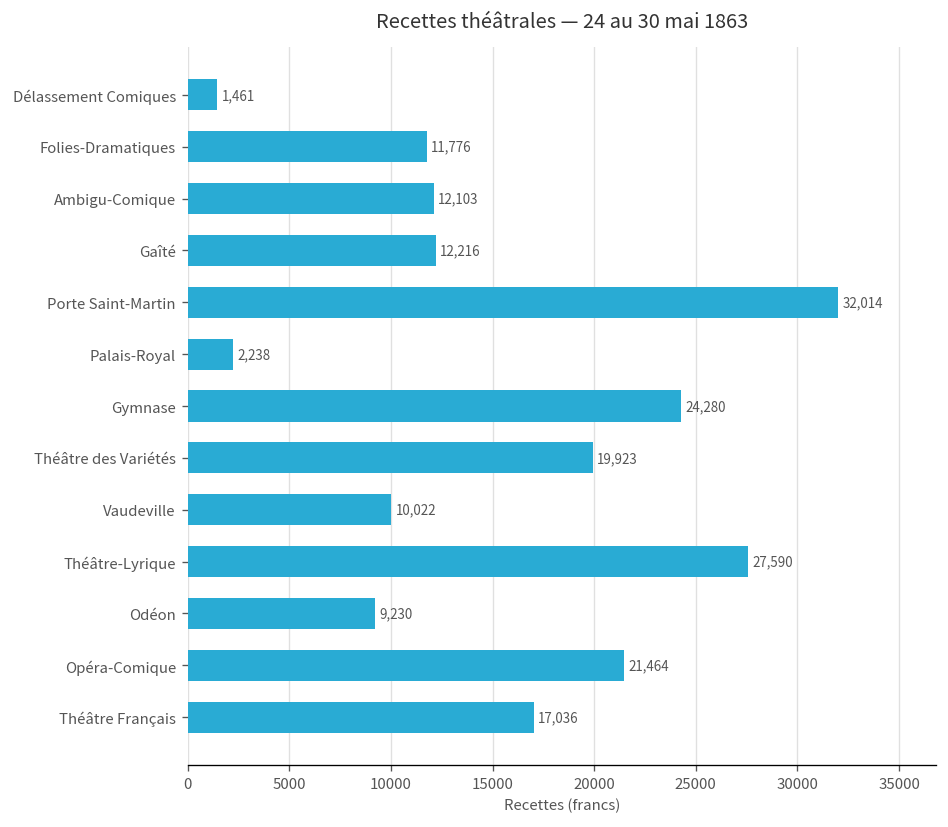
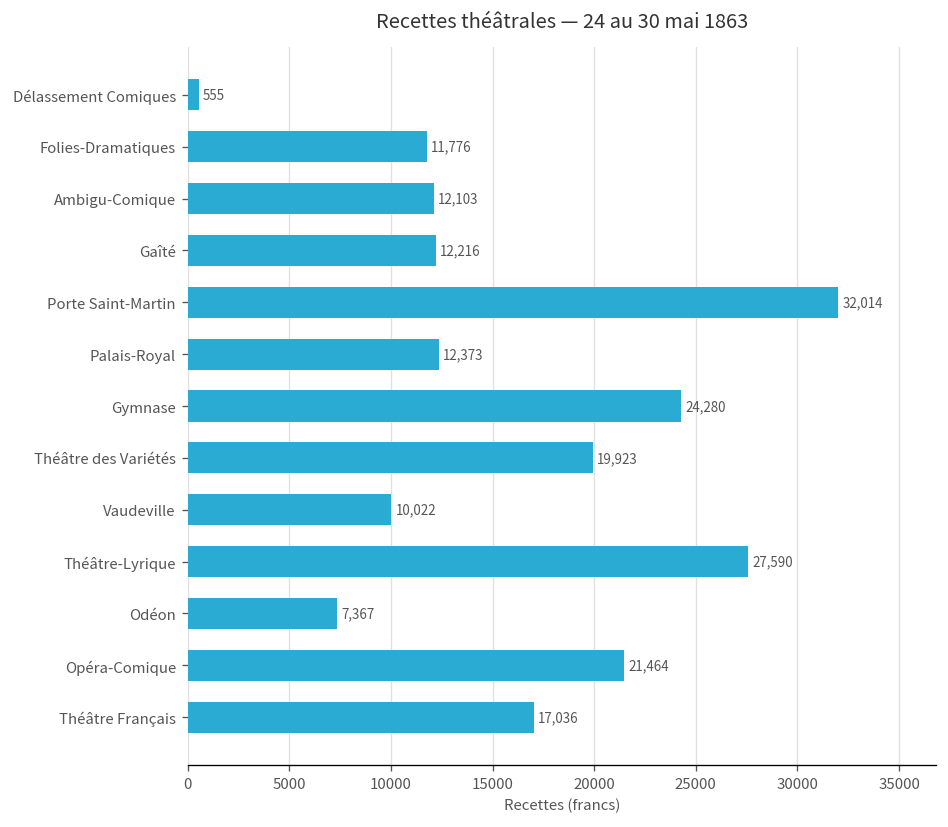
  {
-   "Délassement Comiques": "1,461",
+   "Délassement Comiques": "555",
    "Folies-Dramatiques": "11,776",
    "Ambigu-Comique": "12,103",
    "Gaîté": "12,216",
    "Porte Saint-Martin": "32,014",
-   "Palais-Royal": "2,238",
+   "Palais-Royal": "12,373",
    "Gymnase": "24,280",
    "Théâtre des Variétés": "19,923",
    "Vaudeville": "10,022",
    "Théâtre-Lyrique": "27,590",
-   "Odéon": "9,230",
+   "Odéon": "7,367",
    "Opéra-Comique": "21,464",
    "Théâtre Français": "17,036"
  }
